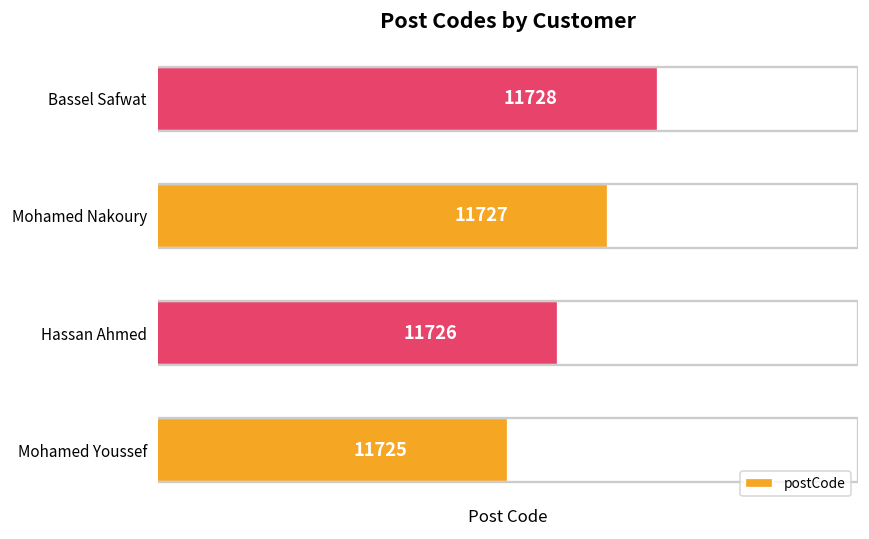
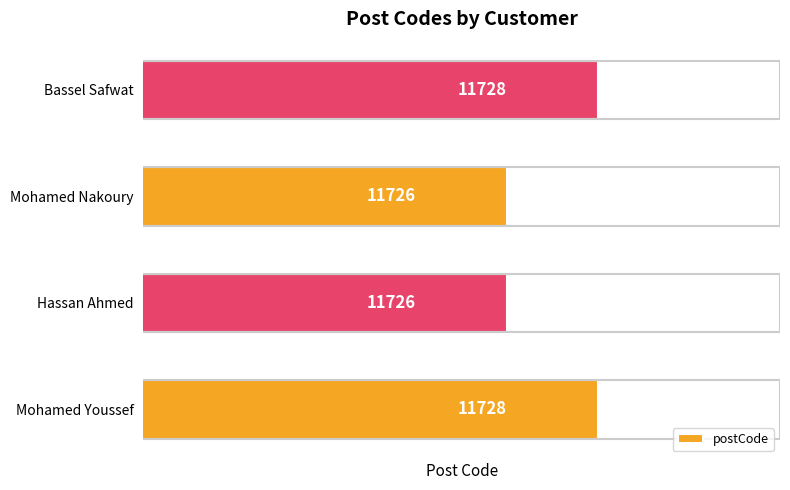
  {
    "Bassel Safwat": 11728,
-   "Mohamed Nakoury": 11727,
+   "Mohamed Nakoury": 11726,
    "Hassan Ahmed": 11726,
-   "Mohamed Youssef": 11725
+   "Mohamed Youssef": 11728
  }
